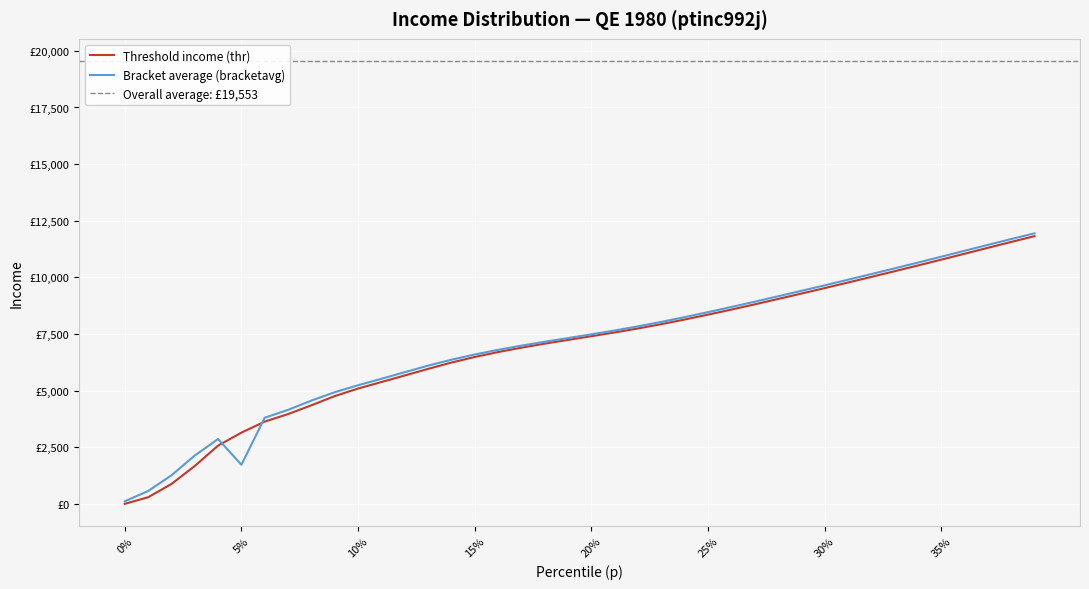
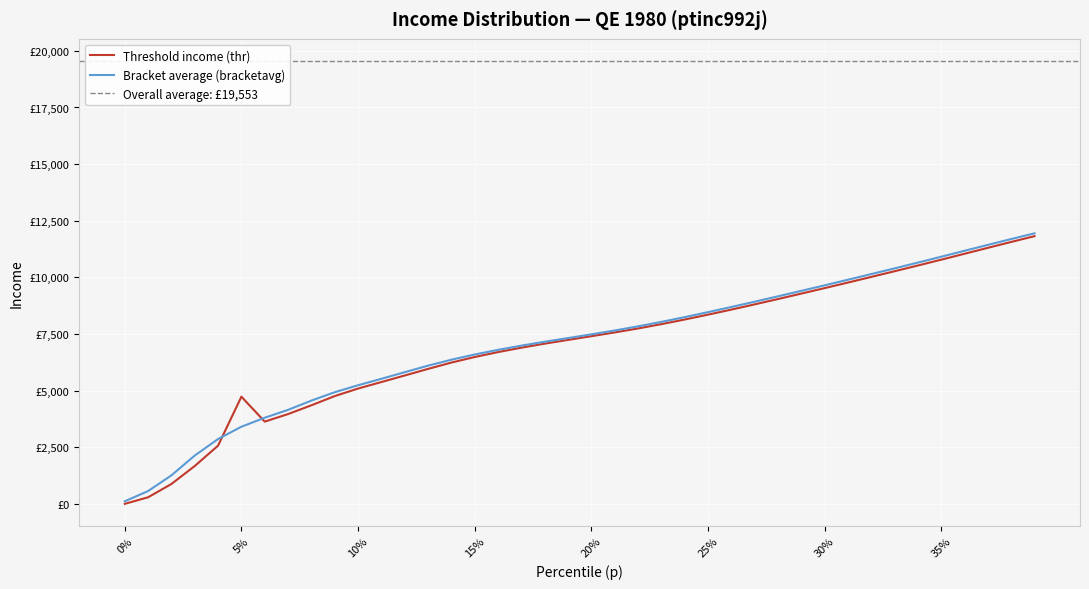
  {
    "Threshold income (thr)": {
-     "5%": "£3,100",
+     "5%": "£4,700",
      "10%": "£5,100",
      "30%": "£9,500",
      "35%": "£10,800"
    },
    "Bracket average (bracketavg)": {
-     "5%": "£1,700",
+     "5%": "£3,400",
      "10%": "£5,200",
      "30%": "£9,600",
      "35%": "£10,900"
    }
  }
